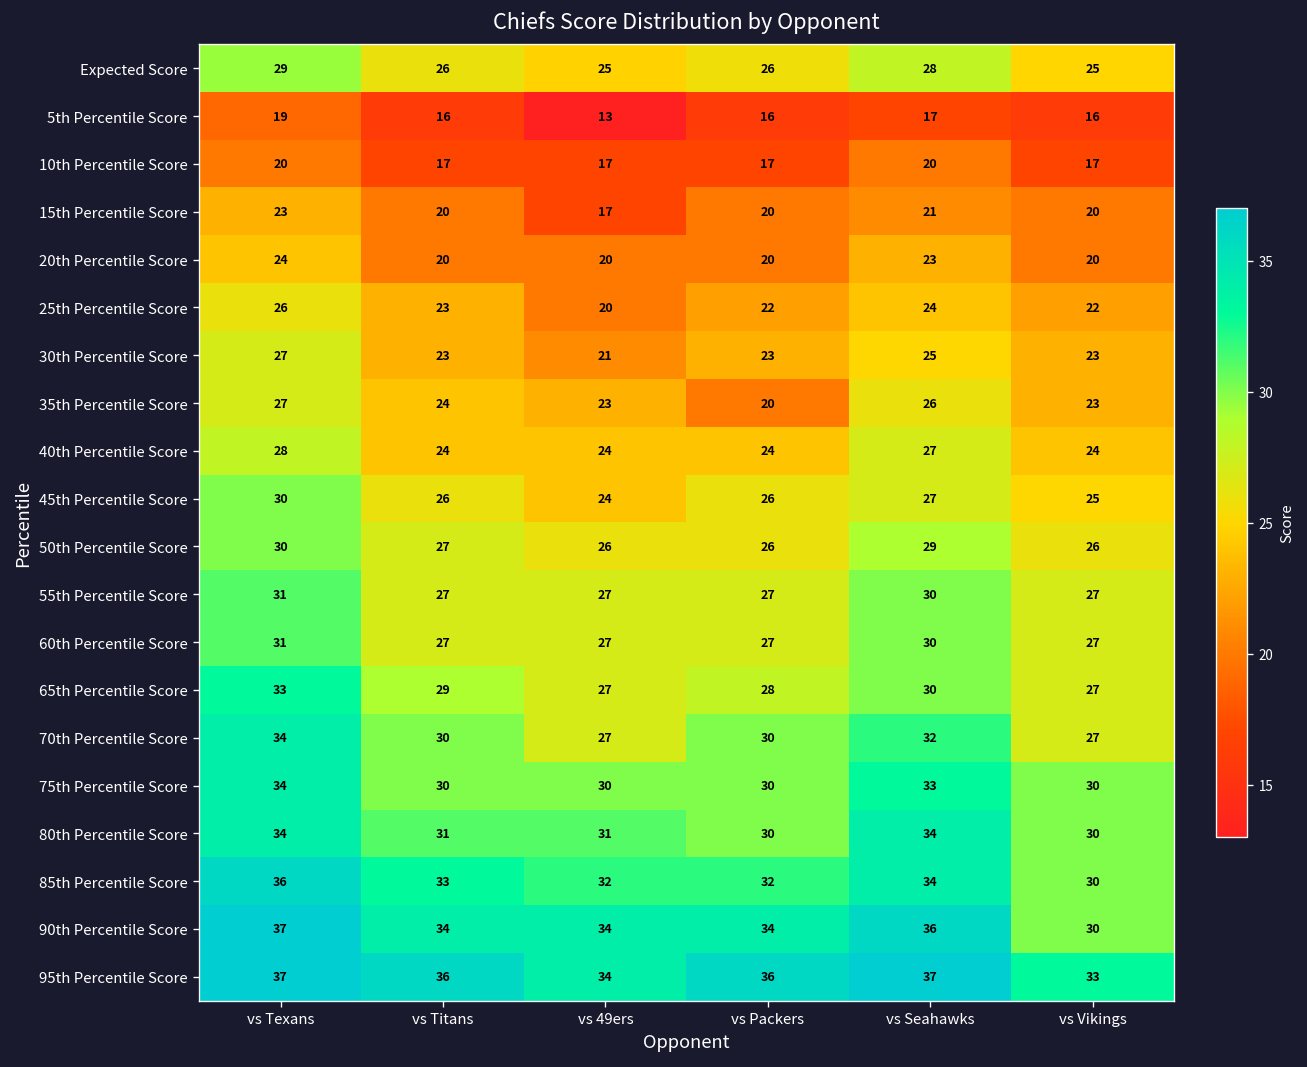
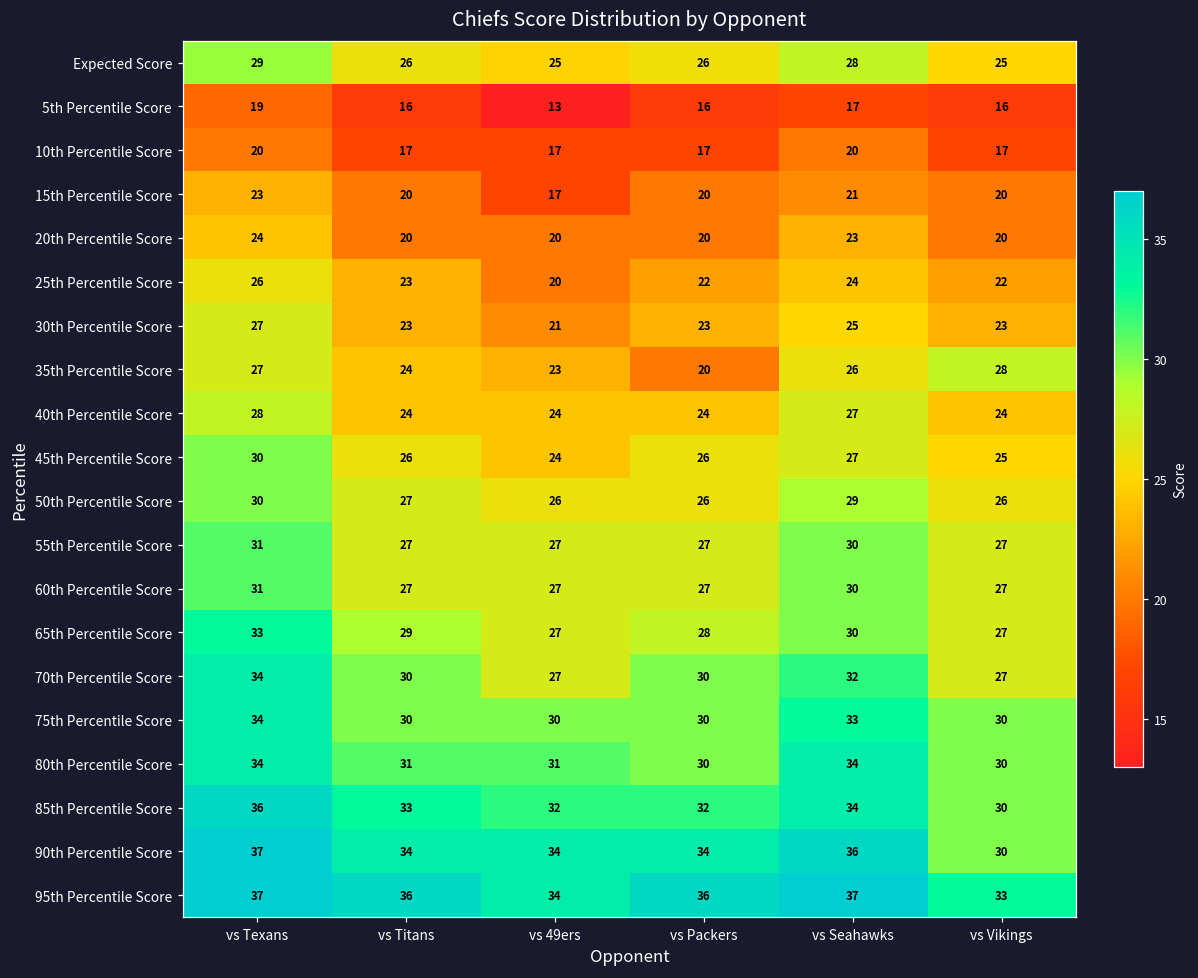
  {
    "Expected Score": {
      "vs Texans": 29,
      "vs Titans": 26,
      "vs 49ers": 25,
      "vs Packers": 26,
      "vs Seahawks": 28,
      "vs Vikings": 25
    },
    "5th Percentile Score": {
      "vs Texans": 19,
      "vs Titans": 16,
      "vs 49ers": 13,
      "vs Packers": 16,
      "vs Seahawks": 17,
      "vs Vikings": 16
    },
    "10th Percentile Score": {
      "vs Texans": 20,
      "vs Titans": 17,
      "vs 49ers": 17,
      "vs Packers": 17,
      "vs Seahawks": 20,
      "vs Vikings": 17
    },
    "15th Percentile Score": {
      "vs Texans": 23,
      "vs Titans": 20,
      "vs 49ers": 17,
      "vs Packers": 20,
      "vs Seahawks": 21,
      "vs Vikings": 20
    },
    "20th Percentile Score": {
      "vs Texans": 24,
      "vs Titans": 20,
      "vs 49ers": 20,
      "vs Packers": 20,
      "vs Seahawks": 23,
      "vs Vikings": 20
    },
    "25th Percentile Score": {
      "vs Texans": 26,
      "vs Titans": 23,
      "vs 49ers": 20,
      "vs Packers": 22,
      "vs Seahawks": 24,
      "vs Vikings": 22
    },
    "30th Percentile Score": {
      "vs Texans": 27,
      "vs Titans": 23,
      "vs 49ers": 21,
      "vs Packers": 23,
      "vs Seahawks": 25,
      "vs Vikings": 23
    },
    "35th Percentile Score": {
      "vs Texans": 27,
      "vs Titans": 24,
      "vs 49ers": 23,
      "vs Packers": 20,
      "vs Seahawks": 26,
-     "vs Vikings": 23
+     "vs Vikings": 28
    },
    "40th Percentile Score": {
      "vs Texans": 28,
      "vs Titans": 24,
      "vs 49ers": 24,
      "vs Packers": 24,
      "vs Seahawks": 27,
      "vs Vikings": 24
    },
    "45th Percentile Score": {
      "vs Texans": 30,
      "vs Titans": 26,
      "vs 49ers": 24,
      "vs Packers": 26,
      "vs Seahawks": 27,
      "vs Vikings": 25
    },
    "50th Percentile Score": {
      "vs Texans": 30,
      "vs Titans": 27,
      "vs 49ers": 26,
      "vs Packers": 26,
      "vs Seahawks": 29,
      "vs Vikings": 26
    },
    "55th Percentile Score": {
      "vs Texans": 31,
      "vs Titans": 27,
      "vs 49ers": 27,
      "vs Packers": 27,
      "vs Seahawks": 30,
      "vs Vikings": 27
    },
    "60th Percentile Score": {
      "vs Texans": 31,
      "vs Titans": 27,
      "vs 49ers": 27,
      "vs Packers": 27,
      "vs Seahawks": 30,
      "vs Vikings": 27
    },
    "65th Percentile Score": {
      "vs Texans": 33,
      "vs Titans": 29,
      "vs 49ers": 27,
      "vs Packers": 28,
      "vs Seahawks": 30,
      "vs Vikings": 27
    },
    "70th Percentile Score": {
      "vs Texans": 34,
      "vs Titans": 30,
      "vs 49ers": 27,
      "vs Packers": 30,
      "vs Seahawks": 32,
      "vs Vikings": 27
    },
    "75th Percentile Score": {
      "vs Texans": 34,
      "vs Titans": 30,
      "vs 49ers": 30,
      "vs Packers": 30,
      "vs Seahawks": 33,
      "vs Vikings": 30
    },
    "80th Percentile Score": {
      "vs Texans": 34,
      "vs Titans": 31,
      "vs 49ers": 31,
      "vs Packers": 30,
      "vs Seahawks": 34,
      "vs Vikings": 30
    },
    "85th Percentile Score": {
      "vs Texans": 36,
      "vs Titans": 33,
      "vs 49ers": 32,
      "vs Packers": 32,
      "vs Seahawks": 34,
      "vs Vikings": 30
    },
    "90th Percentile Score": {
      "vs Texans": 37,
      "vs Titans": 34,
      "vs 49ers": 34,
      "vs Packers": 34,
      "vs Seahawks": 36,
      "vs Vikings": 30
    },
    "95th Percentile Score": {
      "vs Texans": 37,
      "vs Titans": 36,
      "vs 49ers": 34,
      "vs Packers": 36,
      "vs Seahawks": 37,
      "vs Vikings": 33
    }
  }
